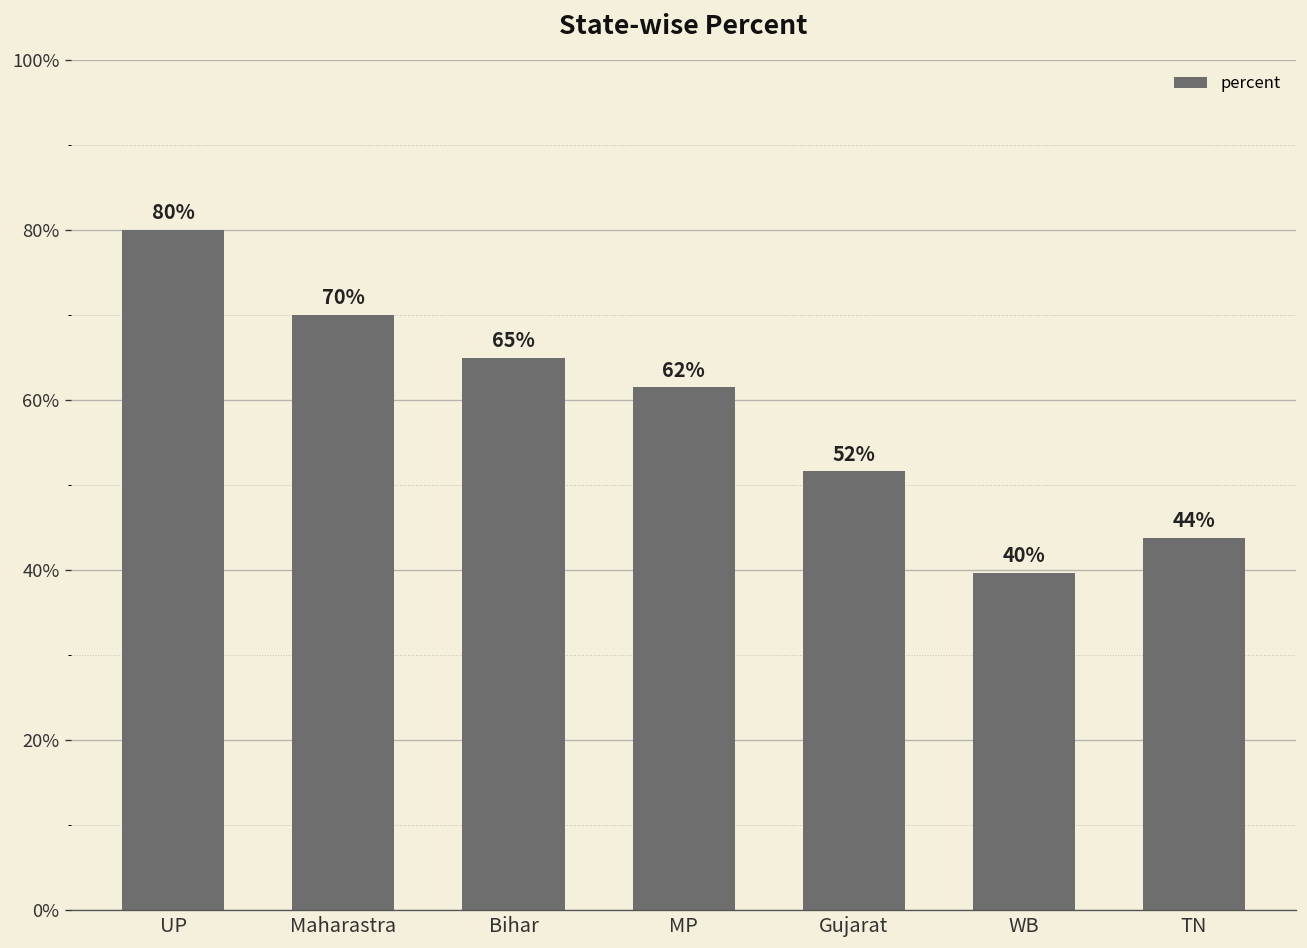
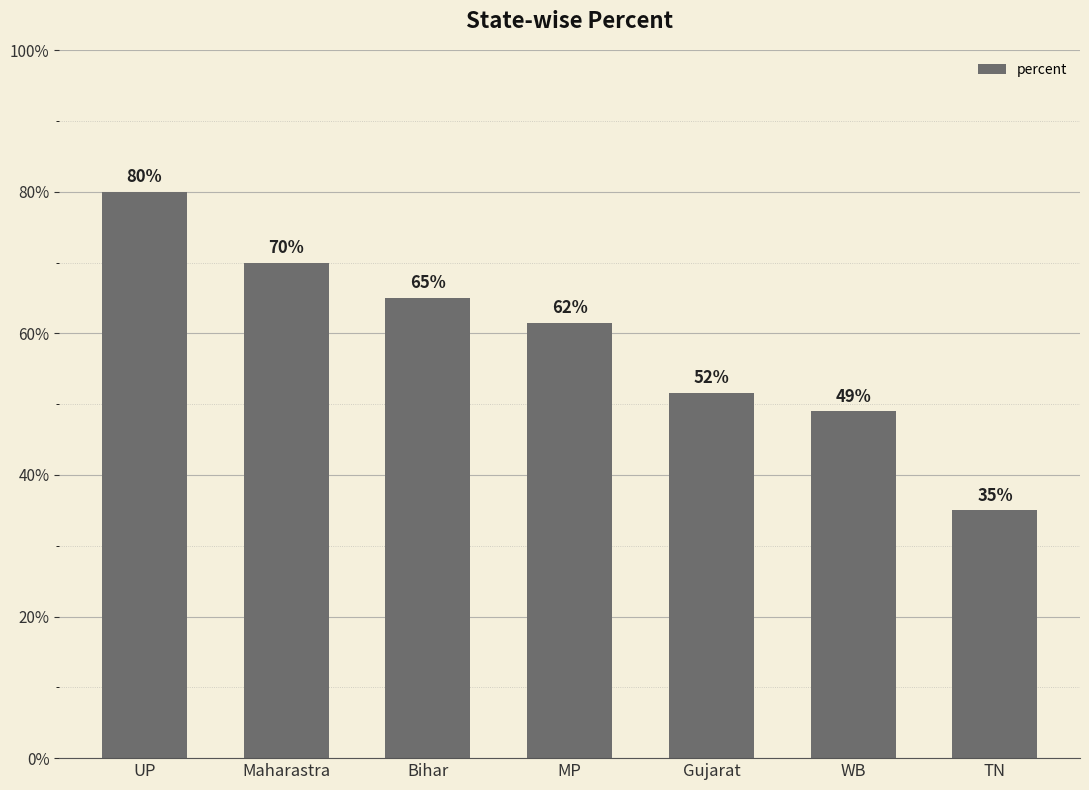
  {
    "UP": "80%",
    "Maharastra": "70%",
    "Bihar": "65%",
    "MP": "62%",
    "Gujarat": "52%",
-   "WB": "40%",
-   "TN": "44%"
+   "WB": "49%",
+   "TN": "35%"
  }
